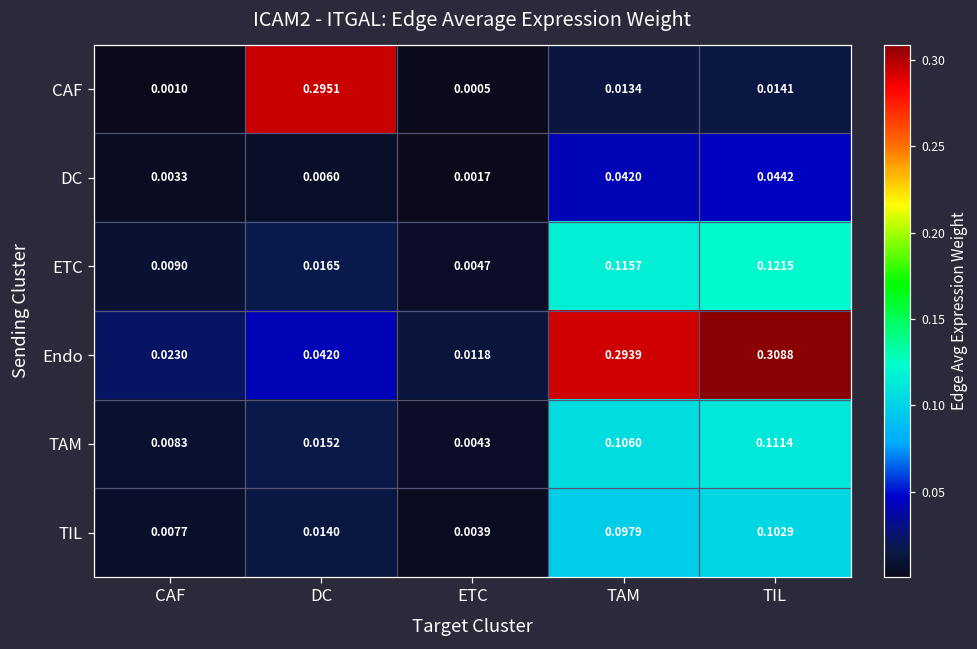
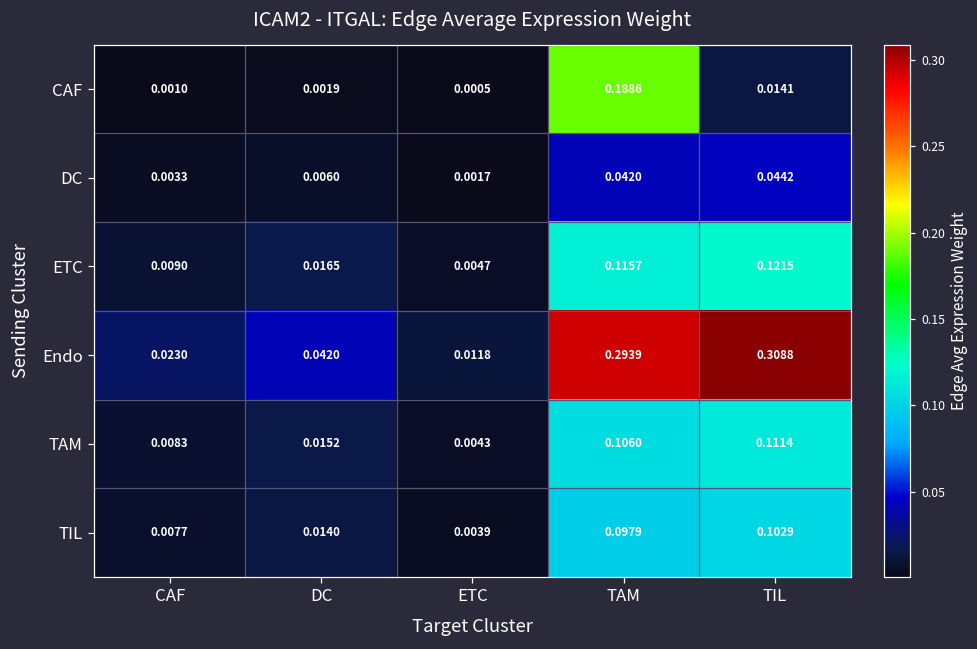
  {
    "CAF": {
      "CAF": 0.0010,
-     "DC": 0.2951,
+     "DC": 0.0019,
      "ETC": 0.0005,
-     "TAM": 0.0134,
+     "TAM": 0.1886,
      "TIL": 0.0141
    },
    "DC": {
      "CAF": 0.0033,
      "DC": 0.0060,
      "ETC": 0.0017,
      "TAM": 0.0420,
      "TIL": 0.0442
    },
    "ETC": {
      "CAF": 0.0090,
      "DC": 0.0165,
      "ETC": 0.0047,
      "TAM": 0.1157,
      "TIL": 0.1215
    },
    "Endo": {
      "CAF": 0.0230,
      "DC": 0.0420,
      "ETC": 0.0118,
      "TAM": 0.2939,
      "TIL": 0.3088
    },
    "TAM": {
      "CAF": 0.0083,
      "DC": 0.0152,
      "ETC": 0.0043,
      "TAM": 0.1060,
      "TIL": 0.1114
    },
    "TIL": {
      "CAF": 0.0077,
      "DC": 0.0140,
      "ETC": 0.0039,
      "TAM": 0.0979,
      "TIL": 0.1029
    }
  }
